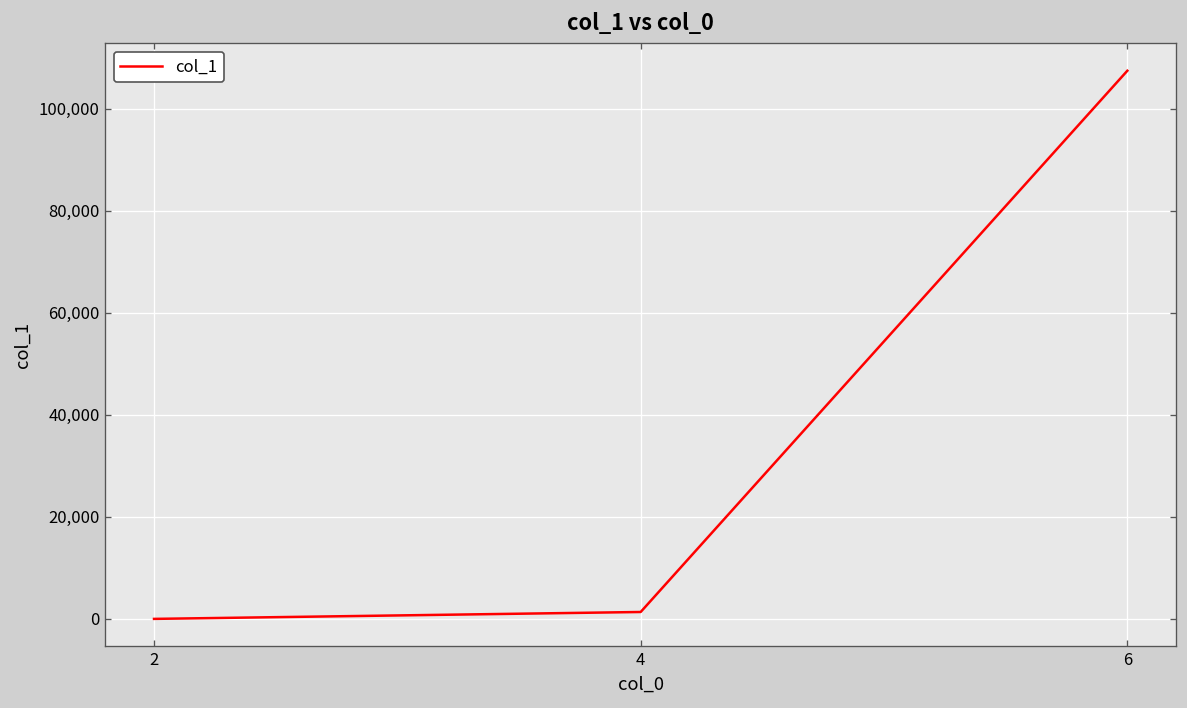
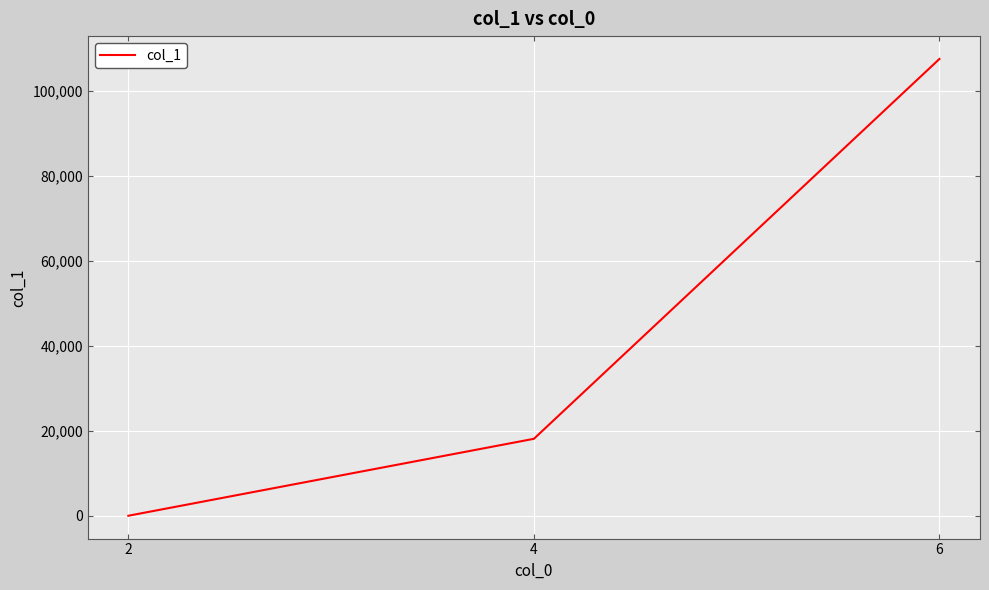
  {
    "2": "0",
-   "4": "1,000",
+   "4": "18,000",
    "6": "107,000"
  }
